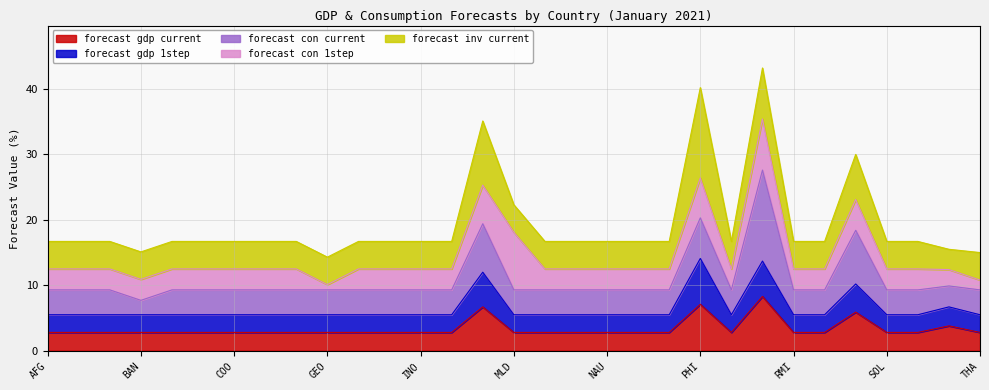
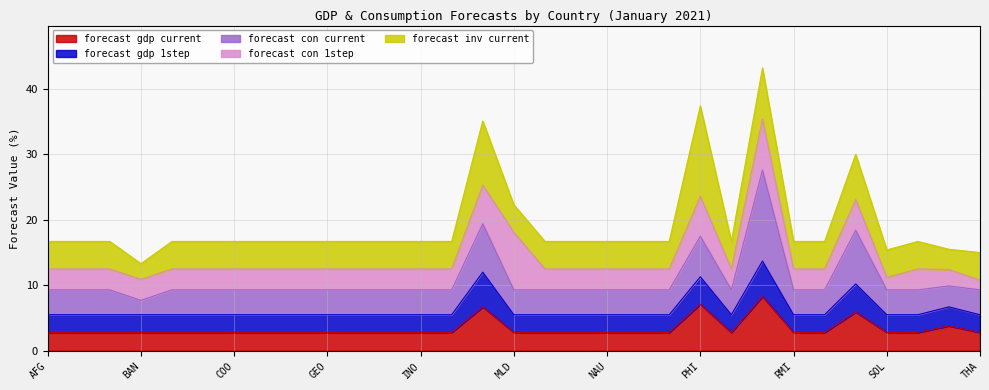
  {
    "forecast gdp current": {
      "AFG": 3,
      "BAN": 3,
      "COO": 3,
      "GEO": 3,
      "INO": 3,
      "MLD": 3,
      "NAU": 3,
      "PHI": 7,
      "RMI": 3,
      "SOL": 3,
      "THA": 3
    },
    "forecast gdp 1step": {
      "AFG": 3,
      "BAN": 3,
      "COO": 3,
      "GEO": 3,
      "INO": 3,
      "MLD": 3,
      "NAU": 3,
-     "PHI": 7,
+     "PHI": 4,
      "RMI": 3,
      "SOL": 3,
      "THA": 3
    },
    "forecast con current": {
      "AFG": 4,
      "BAN": 2,
      "COO": 4,
      "GEO": 4,
      "INO": 4,
      "MLD": 4,
      "NAU": 4,
      "PHI": 6,
      "RMI": 4,
      "SOL": 4,
      "THA": 4
    },
    "forecast con 1step": {
      "AFG": 3,
      "BAN": 3,
      "COO": 3,
-     "GEO": 1,
+     "GEO": 3,
      "INO": 3,
      "MLD": 9,
      "NAU": 3,
      "PHI": 6,
      "RMI": 3,
-     "SOL": 3,
+     "SOL": 2,
      "THA": 2
    },
    "forecast inv current": {
      "AFG": 4,
-     "BAN": 4,
+     "BAN": 2,
      "COO": 4,
      "GEO": 4,
      "INO": 4,
      "MLD": 4,
      "NAU": 4,
      "PHI": 14,
      "RMI": 4,
      "SOL": 4,
      "THA": 4
    }
  }
